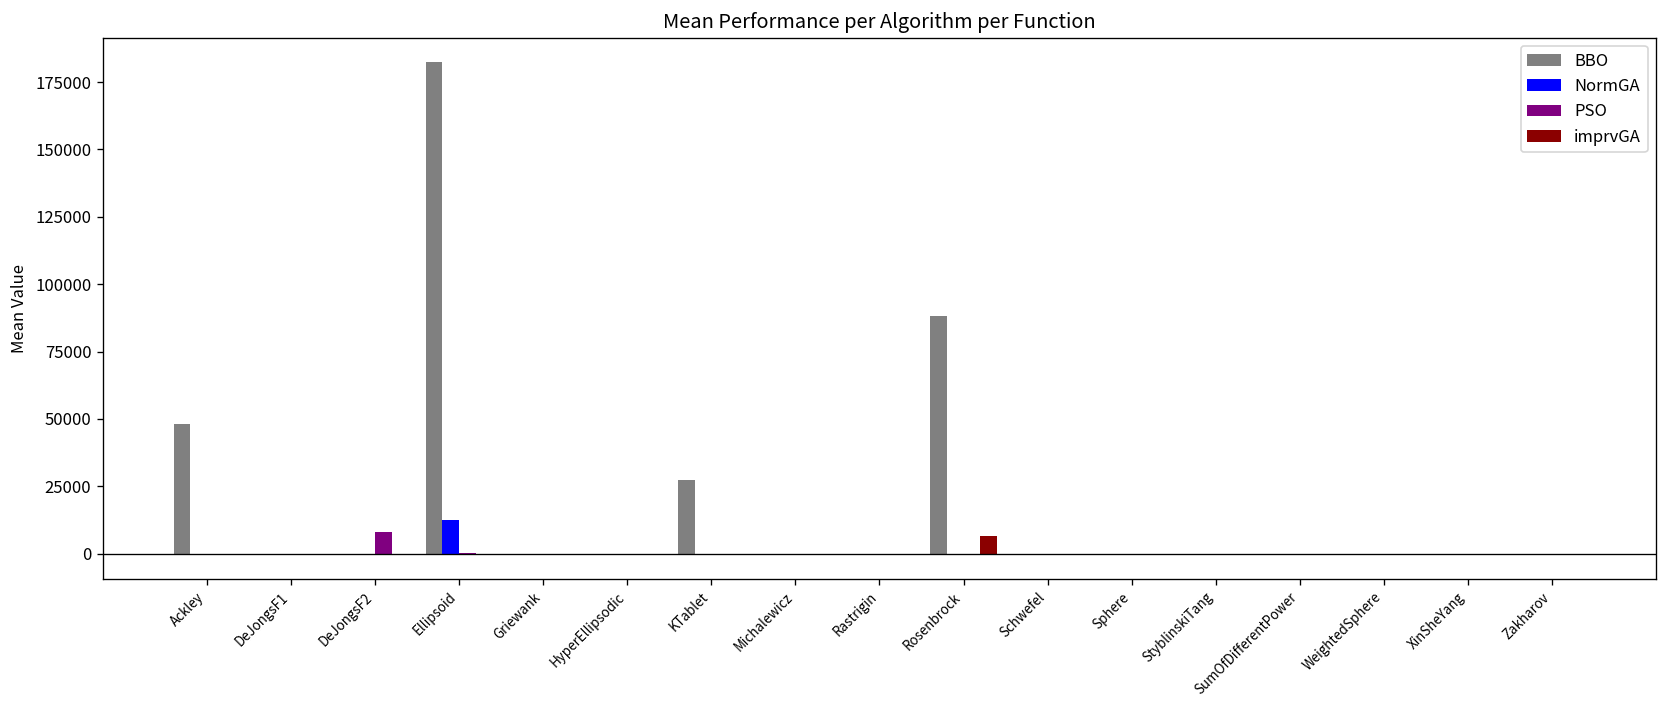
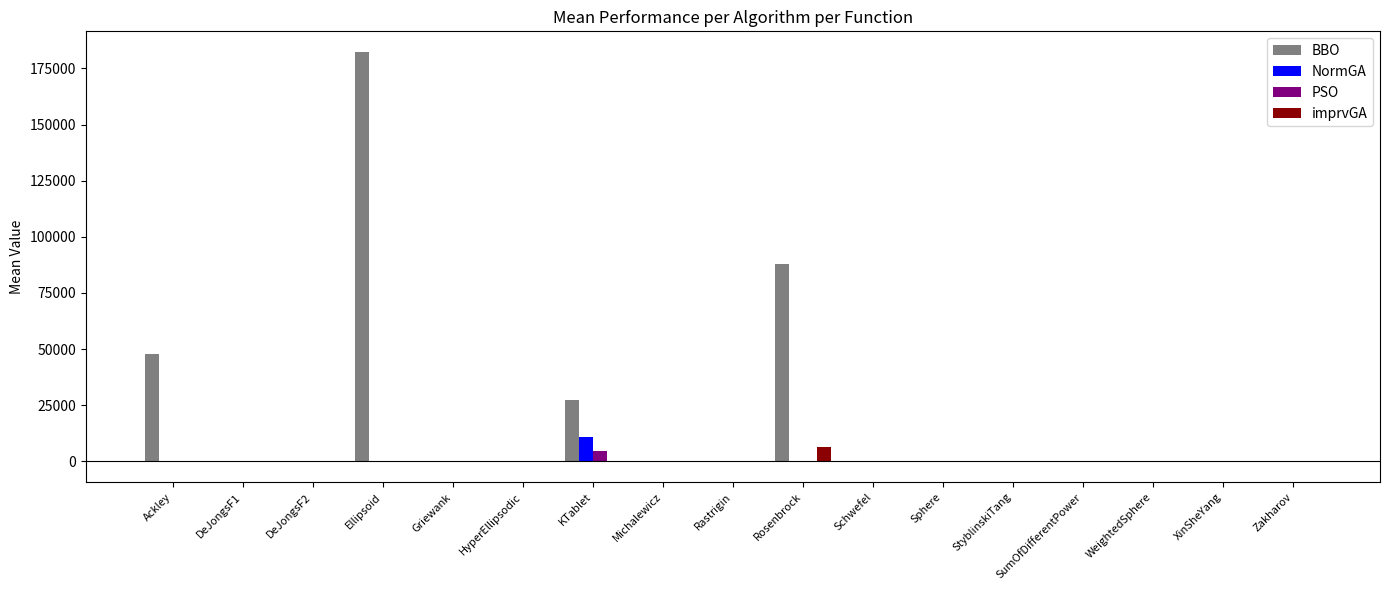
  {
    "BBO": {
      "Ackley": 48000,
      "Ellipsoid": 182000,
      "KTablet": 27000,
      "Rosenbrock": 88000
    },
    "NormGA": {
-     "Ellipsoid": 12000,
-     "KTablet": 0
+     "Ellipsoid": 0,
+     "KTablet": 11000
    },
    "PSO": {
-     "DeJongsF2": 8000,
-     "KTablet": 0
+     "DeJongsF2": 0,
+     "KTablet": 5000
    },
    "imprvGA": {
      "Rosenbrock": 6000
    }
  }
